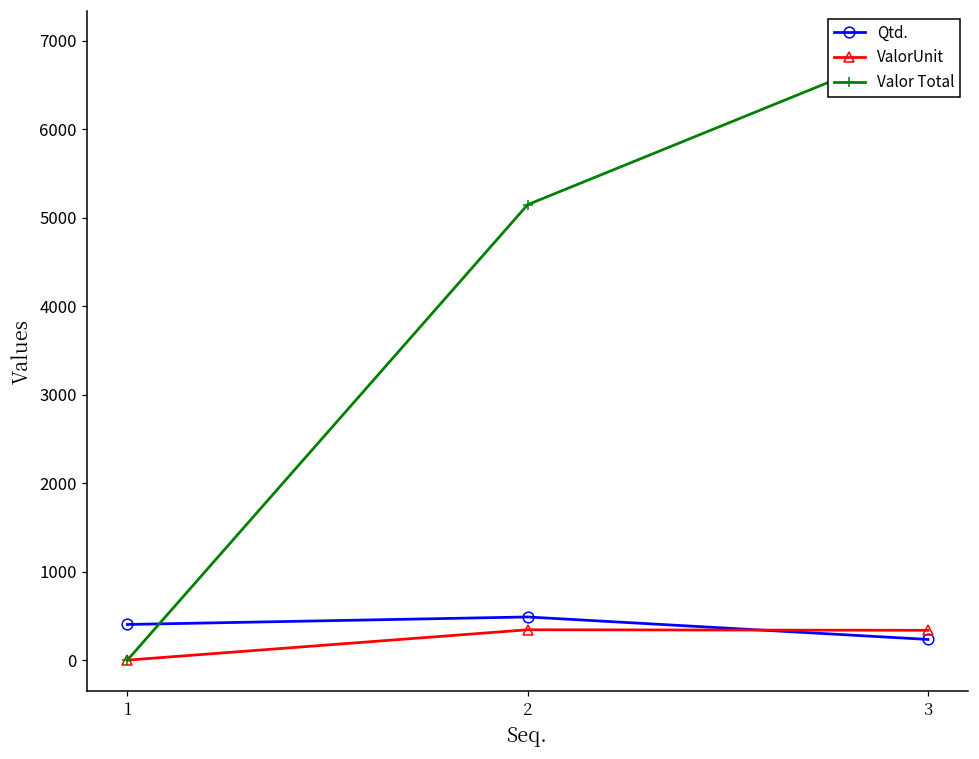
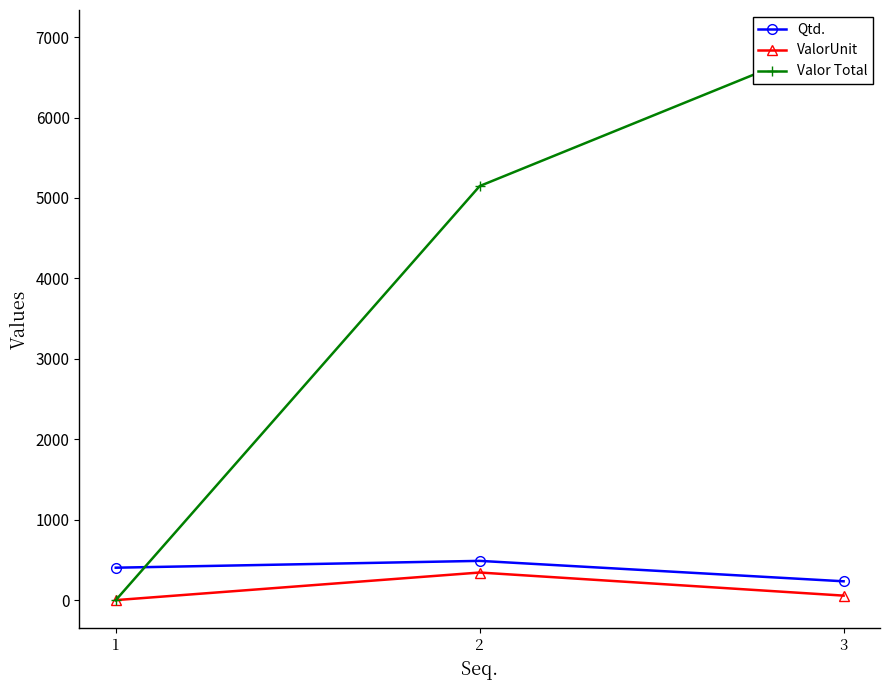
  {
    "Qtd.": {
      "1": 400,
      "2": 500,
      "3": 200
    },
    "ValorUnit": {
      "2": 300,
-     "3": 300
+     "3": 100
    },
    "Valor Total": {
      "2": 5100
    }
  }
